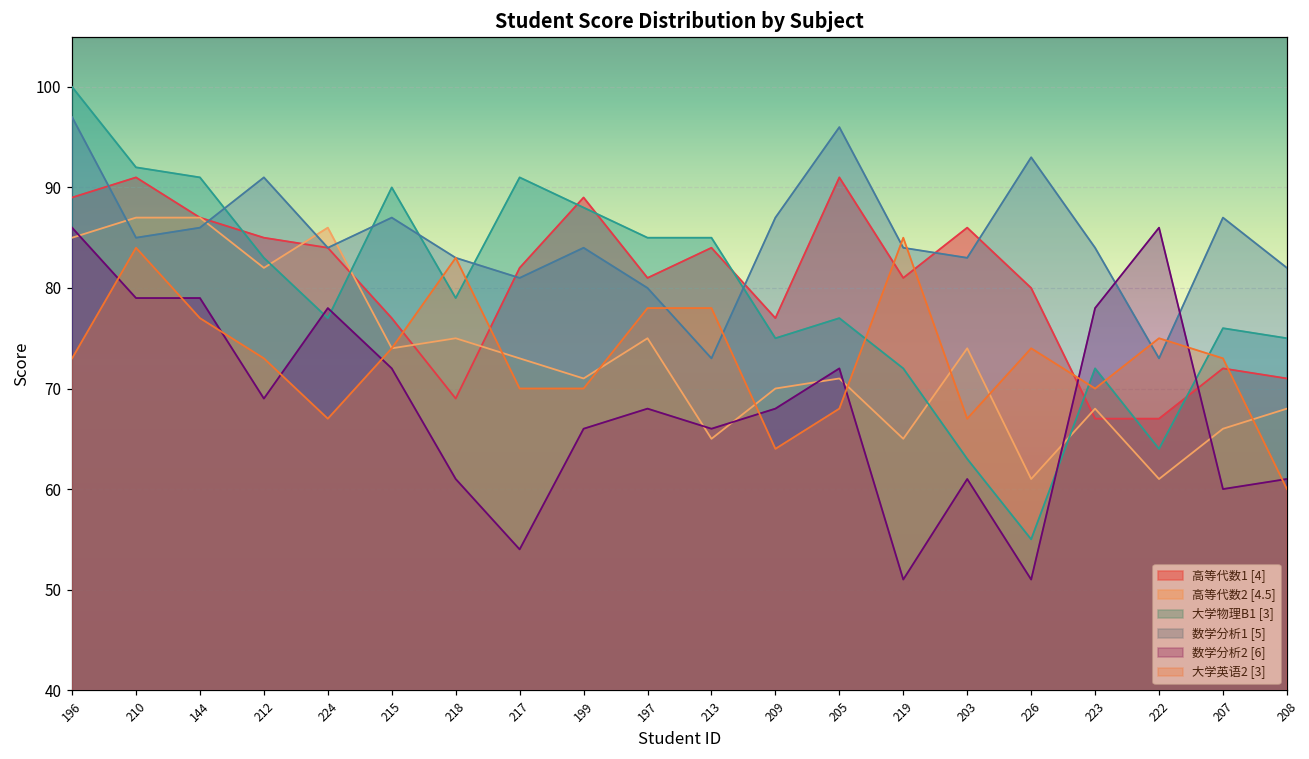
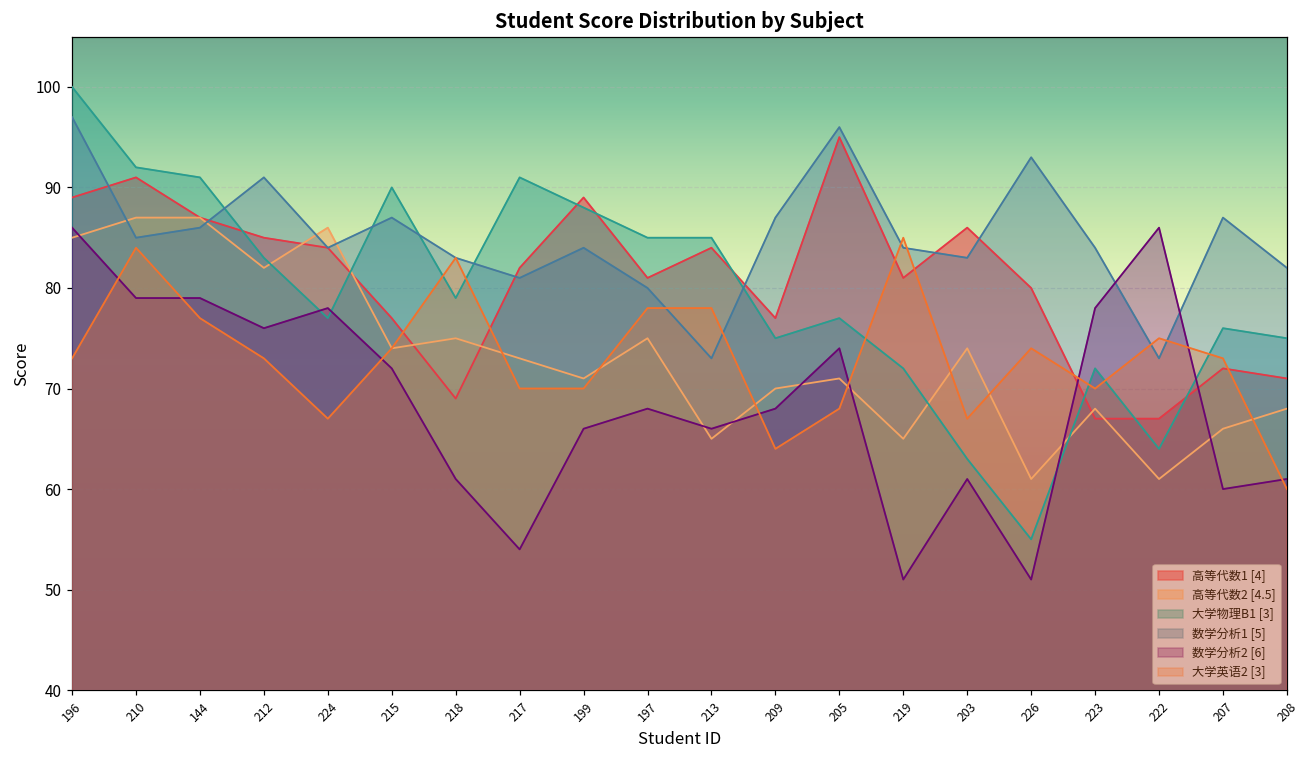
  {
    "高等代数1 [4]": {
      "196": 89,
      "210": 91,
      "212": 85,
      "215": 77,
      "218": 69,
      "217": 82,
      "199": 89,
      "197": 81,
      "213": 84,
      "209": 77,
-     "205": 91,
+     "205": 95,
      "219": 81,
      "203": 86,
      "226": 80,
      "223": 67,
      "222": 67,
      "207": 72,
      "208": 71
    },
    "数学分析2 [6]": {
      "196": 86,
      "210": 79,
      "144": 79,
-     "212": 69,
+     "212": 76,
      "224": 78,
      "215": 72,
      "218": 61,
      "217": 54,
      "199": 66,
      "197": 68,
      "213": 66,
      "209": 68,
-     "205": 72,
+     "205": 74,
      "219": 51,
      "203": 61,
      "226": 51,
      "223": 78,
      "222": 86,
      "207": 60,
      "208": 61
    }
  }
